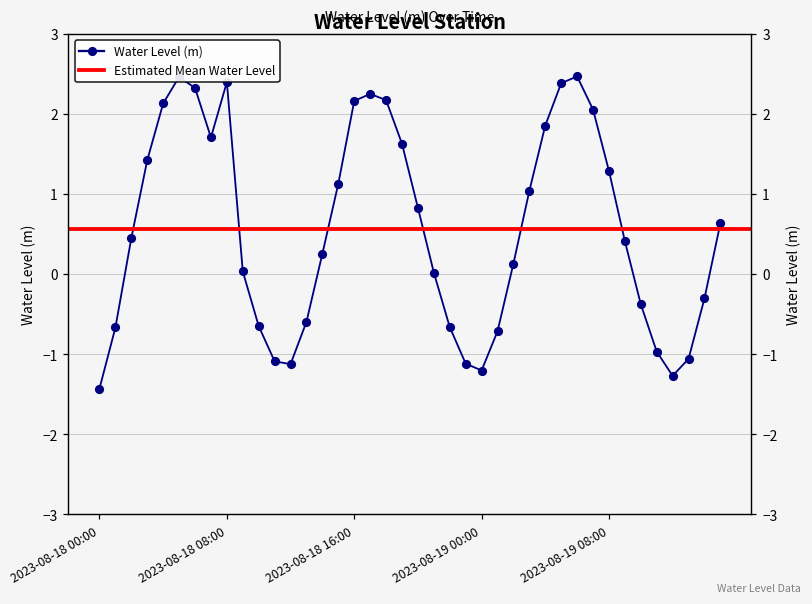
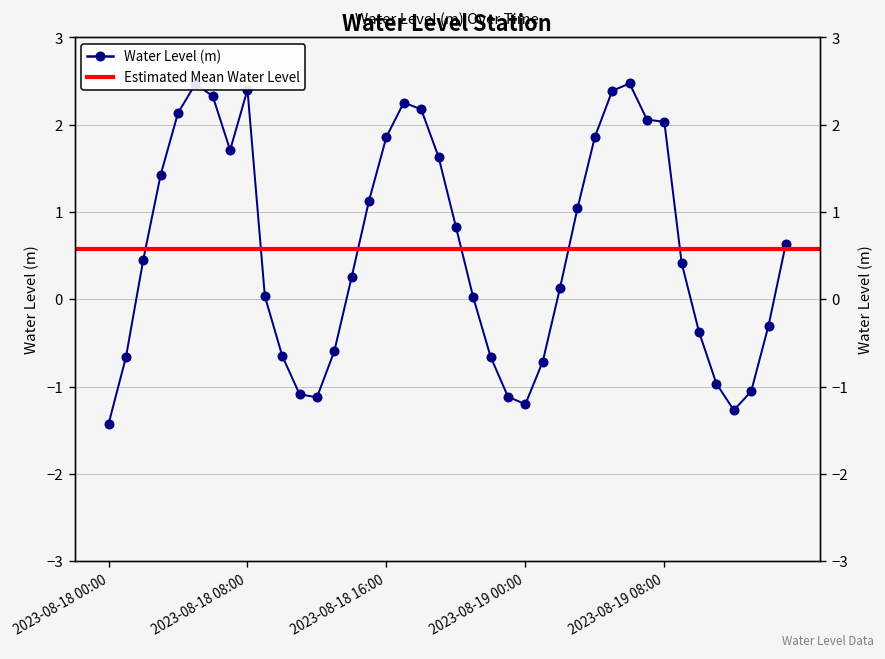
  {
    "2023-08-18 00:00": -1.4,
    "2023-08-18 08:00": 2.4,
-   "2023-08-18 16:00": 2.2,
+   "2023-08-18 16:00": 1.9,
    "2023-08-19 00:00": -1.2,
-   "2023-08-19 08:00": 1.3
+   "2023-08-19 08:00": 2.0
  }
